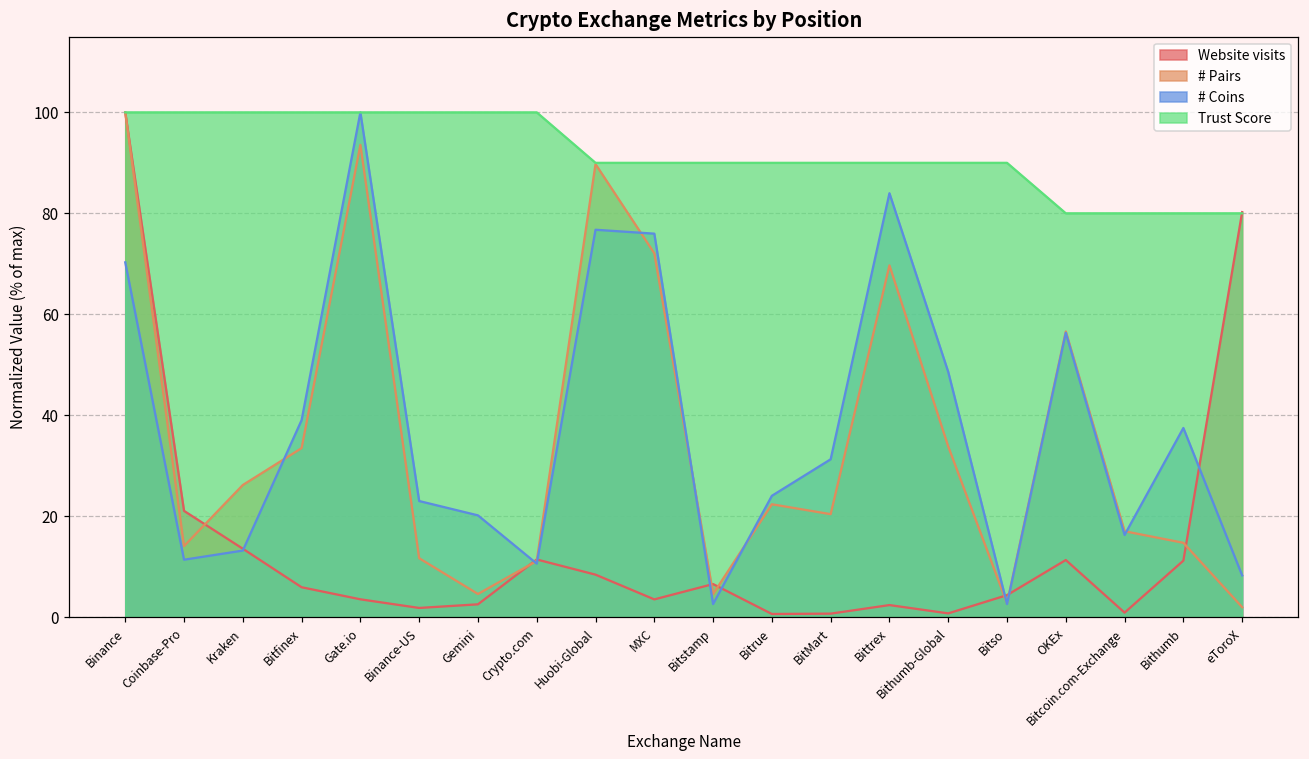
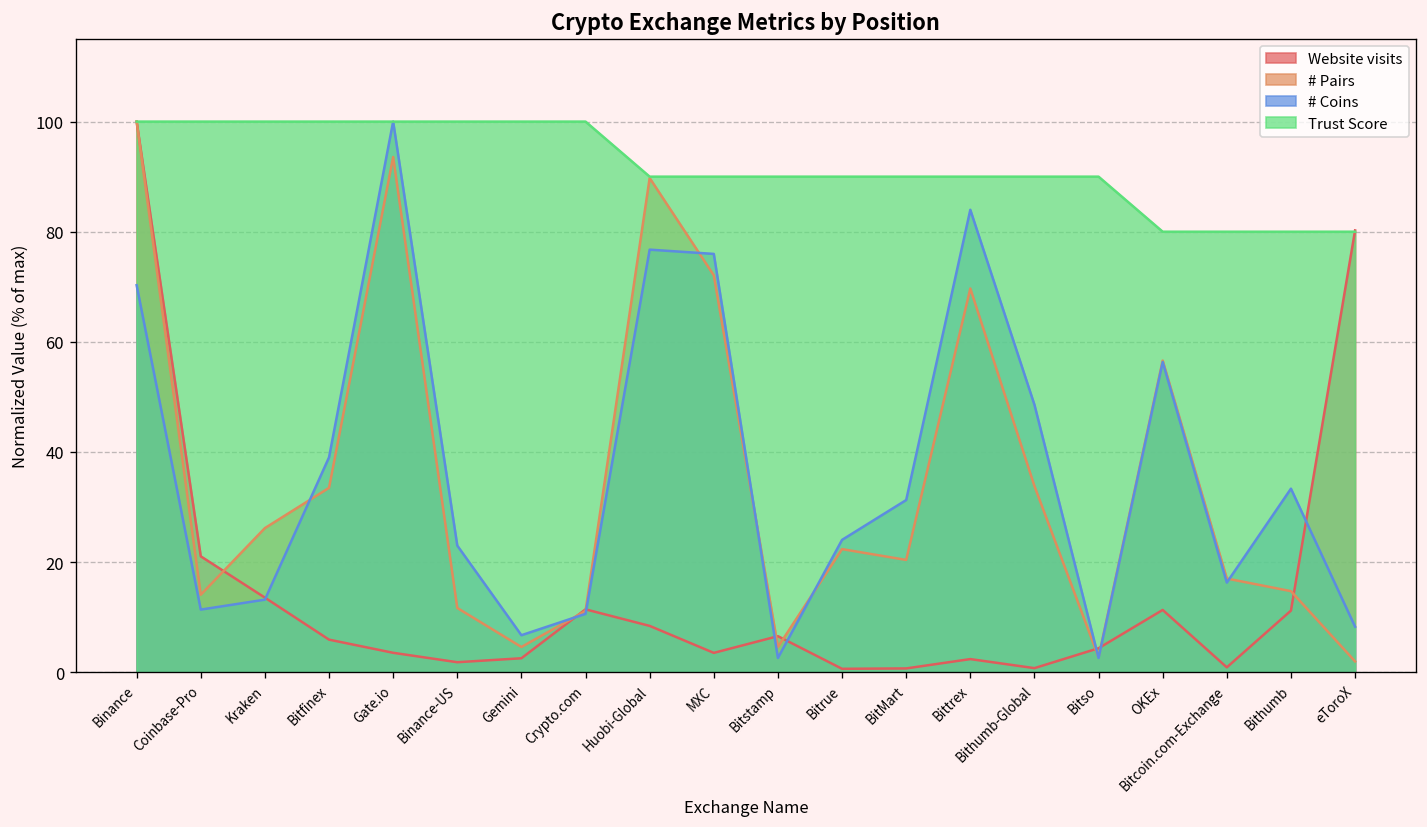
  {
    "# Coins": {
      "Binance": 70,
      "Coinbase-Pro": 11,
      "Bitfinex": 39,
      "Binance-US": 23,
-     "Gemini": 20,
+     "Gemini": 7,
      "Huobi-Global": 77,
      "MXC": 76,
      "Bitstamp": 3,
      "Bitrue": 24,
      "BitMart": 31,
      "Bittrex": 84,
      "Bithumb-Global": 49,
      "Bitcoin.com-Exchange": 16,
-     "Bithumb": 37,
+     "Bithumb": 33,
      "eToroX": 8
    },
    "Trust Score": {
      "Coinbase-Pro": 100,
      "Kraken": 100,
      "Bitfinex": 100,
      "Binance-US": 100,
      "Gemini": 100,
      "Crypto.com": 100,
      "MXC": 90,
      "Bitstamp": 90,
      "Bitrue": 90,
      "BitMart": 90,
      "Bittrex": 90,
      "Bithumb-Global": 90,
      "Bitso": 90,
      "OKEx": 80,
      "Bitcoin.com-Exchange": 80,
      "Bithumb": 80
    }
  }
